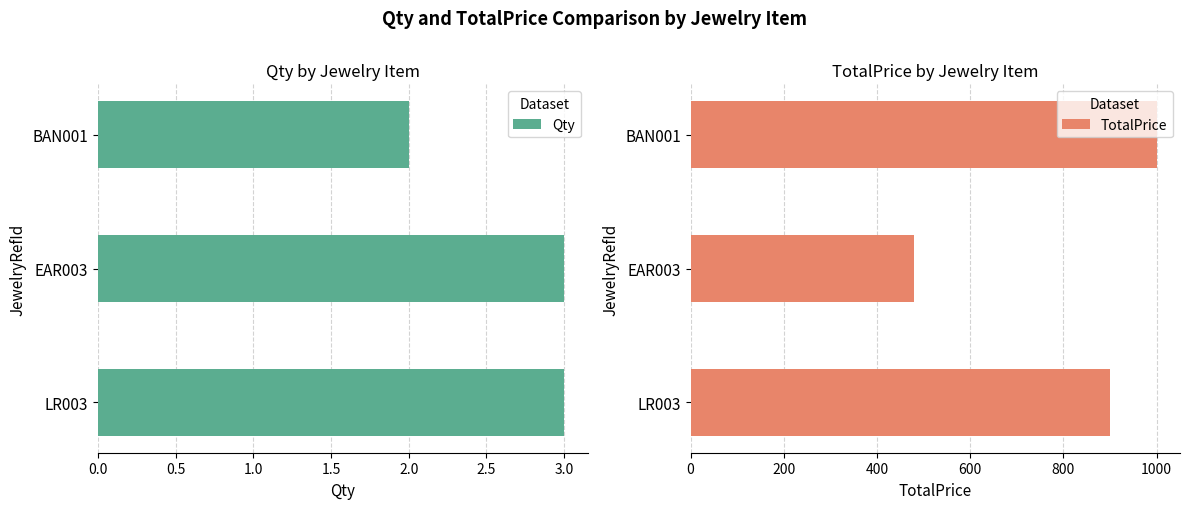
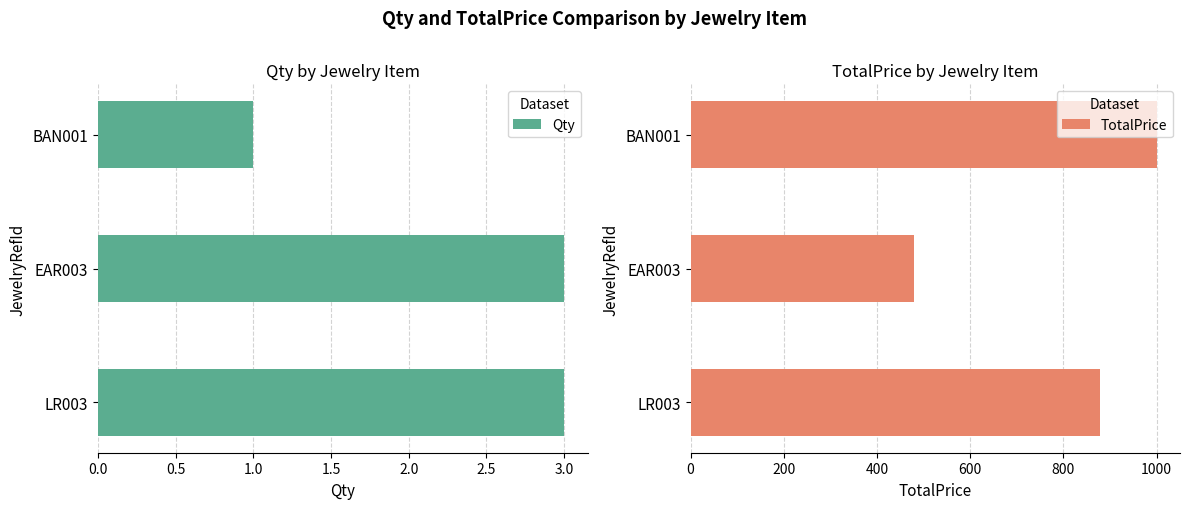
  {
    "Qty by Jewelry Item": {
-     "BAN001": 2,
+     "BAN001": 1,
      "EAR003": 3,
      "LR003": 3
    },
    "TotalPrice by Jewelry Item": {
      "EAR003": 480,
-     "LR003": 900
+     "LR003": 880
    }
  }
